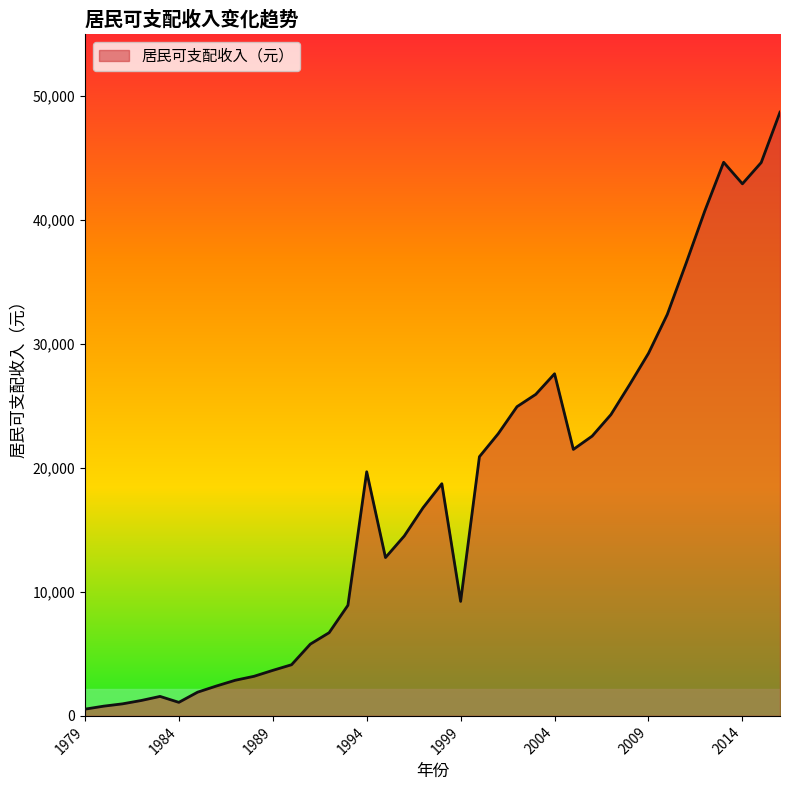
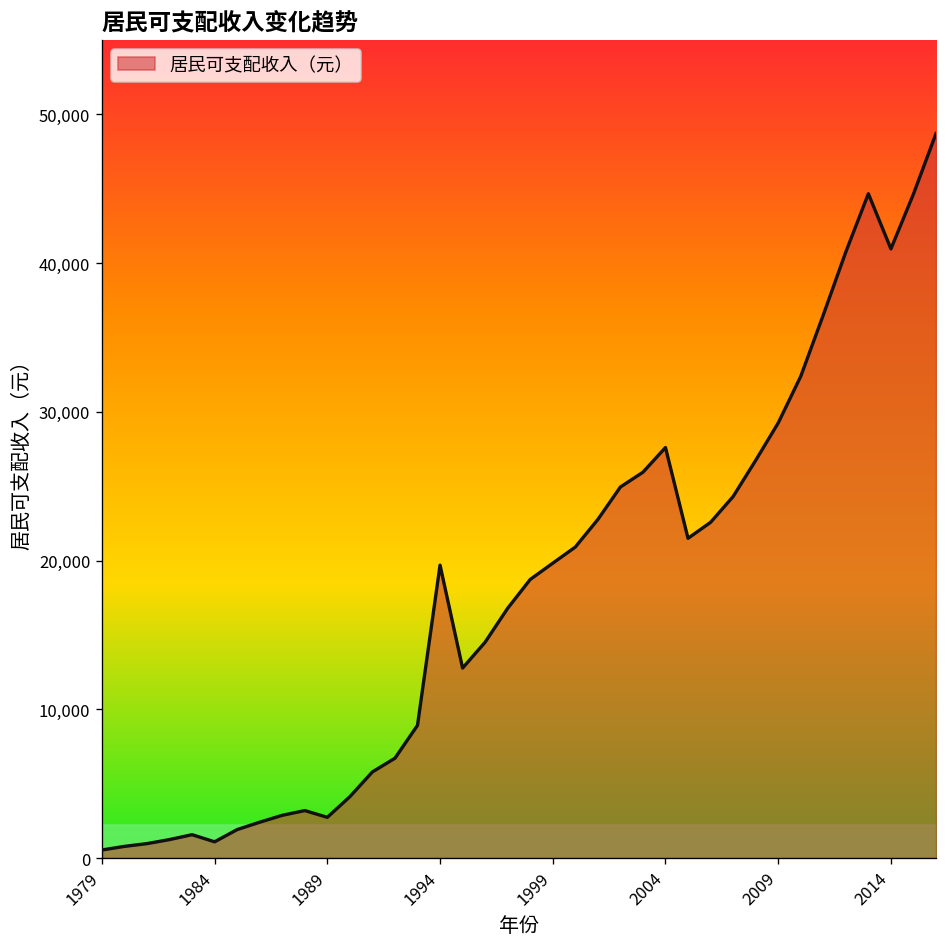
  {
-   "1989": "3,700",
+   "1989": "2,700",
    "1994": "19,700",
-   "1999": "9,200",
+   "1999": "19,800",
    "2004": "27,600",
    "2009": "29,200",
-   "2014": "42,900"
+   "2014": "40,900"
  }
